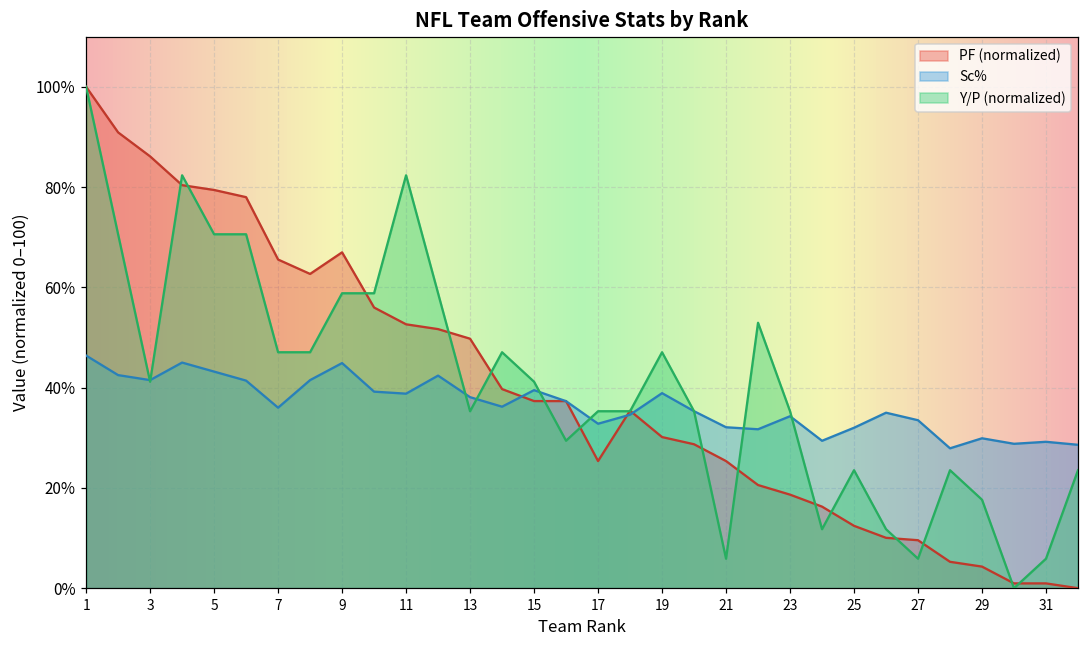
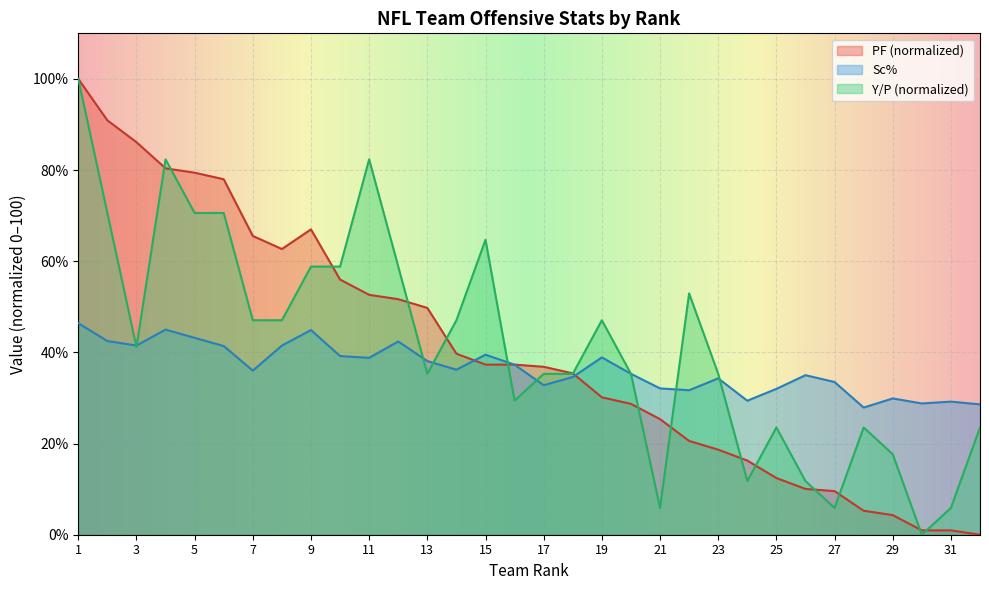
  {
    "PF (normalized)": {
      "3": "86%",
      "5": "79%",
      "7": "66%",
      "9": "67%",
      "11": "53%",
      "13": "50%",
      "15": "37%",
-     "17": "25%",
+     "17": "37%",
      "19": "30%",
      "21": "25%",
      "23": "19%",
      "25": "12%",
      "27": "10%",
      "29": "4%",
      "31": "1%"
    },
    "Sc%": {
      "1": "46%",
      "5": "43%",
      "7": "36%",
      "9": "45%",
      "11": "39%",
      "13": "38%",
      "15": "40%",
      "17": "33%",
      "19": "39%",
      "21": "32%",
      "23": "34%",
      "25": "32%",
      "27": "34%",
      "29": "30%",
      "31": "29%"
    },
    "Y/P (normalized)": {
      "5": "71%",
      "7": "47%",
      "9": "59%",
      "11": "82%",
      "13": "35%",
-     "15": "41%",
+     "15": "65%",
      "17": "35%",
      "19": "47%",
      "21": "6%",
      "23": "35%",
      "25": "24%",
      "27": "6%",
      "29": "18%",
      "31": "6%"
    }
  }
